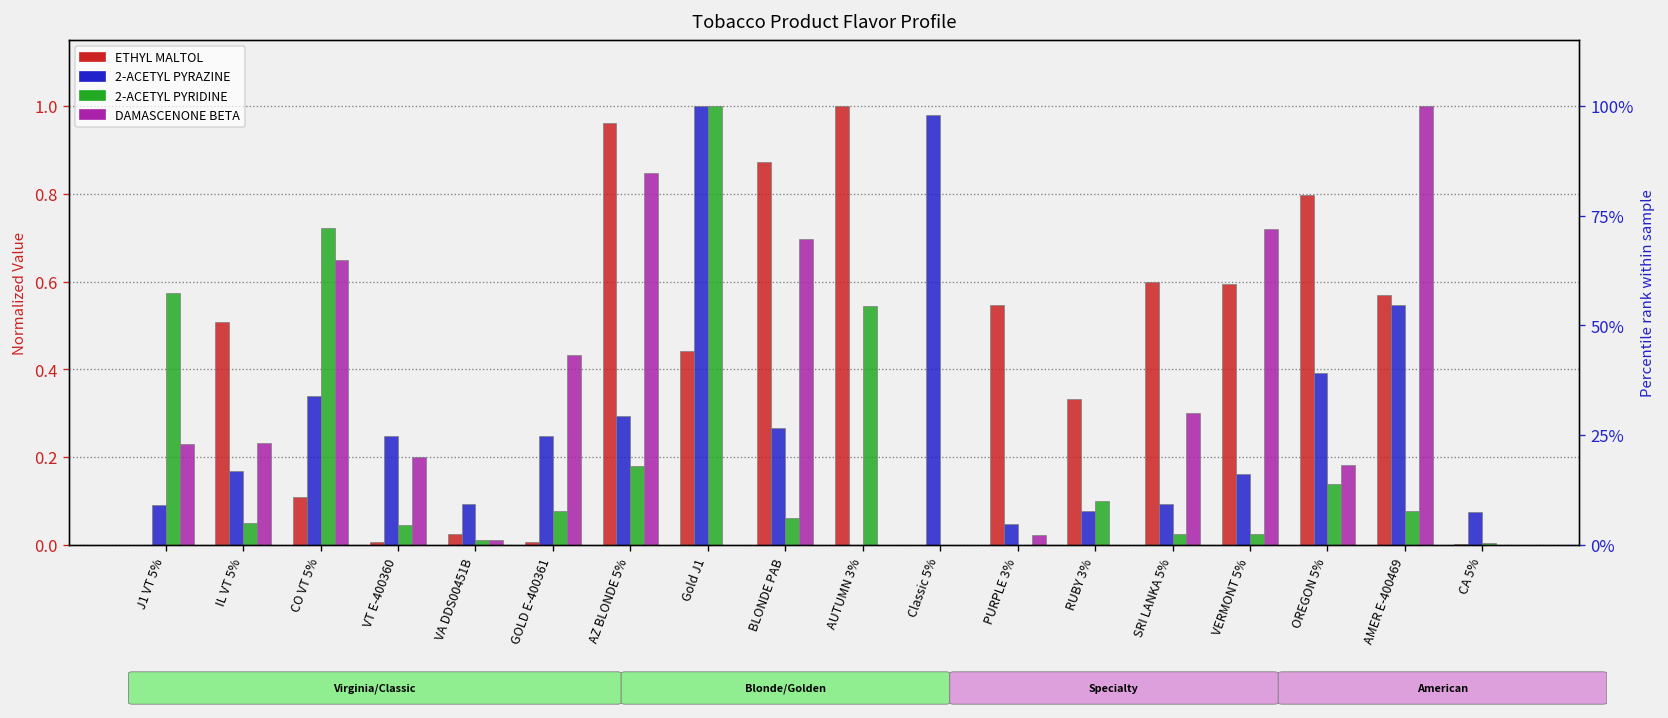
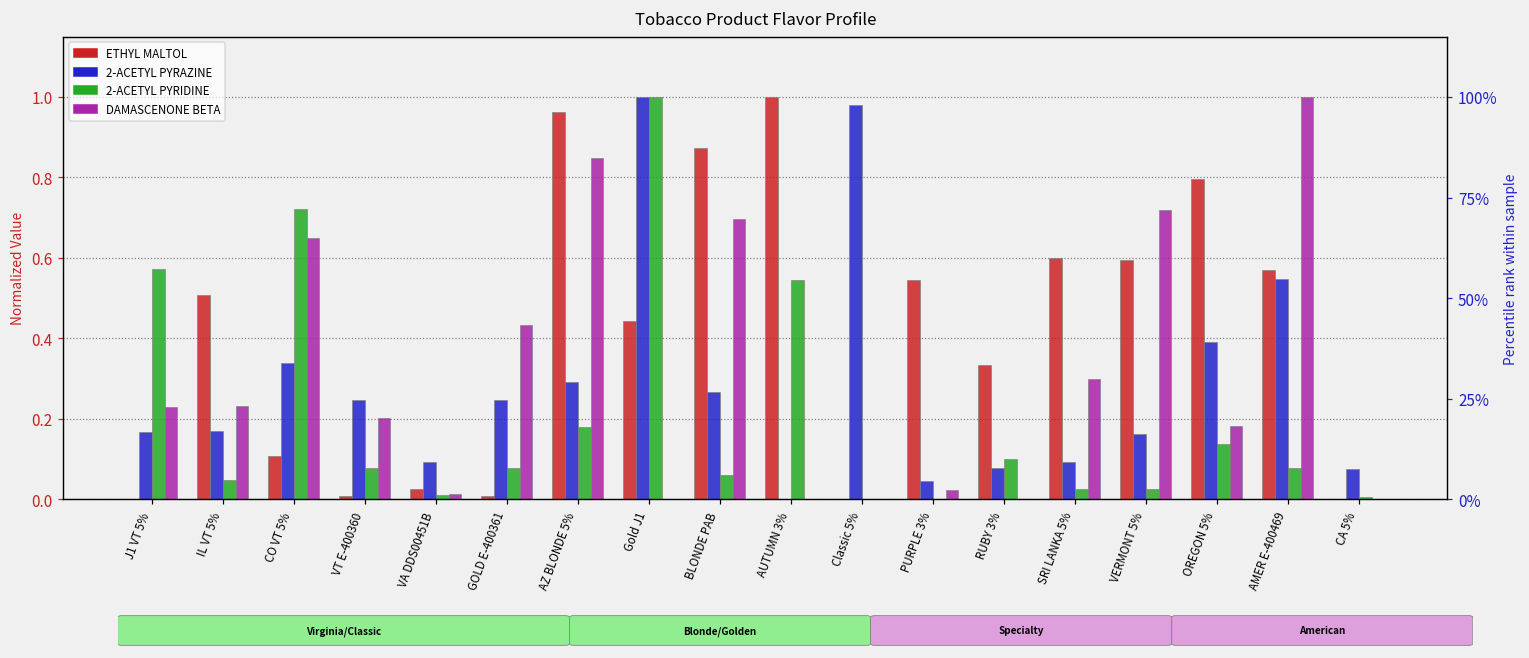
  {
    "2-ACETYL PYRAZINE": {
-     "J1 VT 5%": 0.09,
+     "J1 VT 5%": 0.17,
      "IL VT 5%": 0.17,
      "CO VT 5%": 0.34,
      "VT E-400360": 0.25,
      "VA DDS00451B": 0.09,
      "GOLD E-400361": 0.25,
      "AZ BLONDE 5%": 0.29,
      "Gold J1": 1.00,
      "BLONDE PAB": 0.27,
      "AUTUMN 3%": 0.00,
      "Classic 5%": 0.98,
      "PURPLE 3%": 0.05,
      "RUBY 3%": 0.08,
      "SRI LANKA 5%": 0.09,
      "VERMONT 5%": 0.16,
      "OREGON 5%": 0.39,
      "AMER E-400469": 0.55,
      "CA 5%": 0.08
    },
    "2-ACETYL PYRIDINE": {
      "J1 VT 5%": 0.57,
      "IL VT 5%": 0.05,
      "CO VT 5%": 0.72,
-     "VT E-400360": 0.04,
+     "VT E-400360": 0.08,
      "VA DDS00451B": 0.01,
      "GOLD E-400361": 0.08,
      "AZ BLONDE 5%": 0.18,
      "Gold J1": 1.00,
      "BLONDE PAB": 0.06,
      "AUTUMN 3%": 0.54,
      "Classic 5%": 0.00,
      "PURPLE 3%": 0.00,
      "RUBY 3%": 0.10,
      "SRI LANKA 5%": 0.02,
      "VERMONT 5%": 0.02,
      "OREGON 5%": 0.14,
      "AMER E-400469": 0.08
    }
  }
